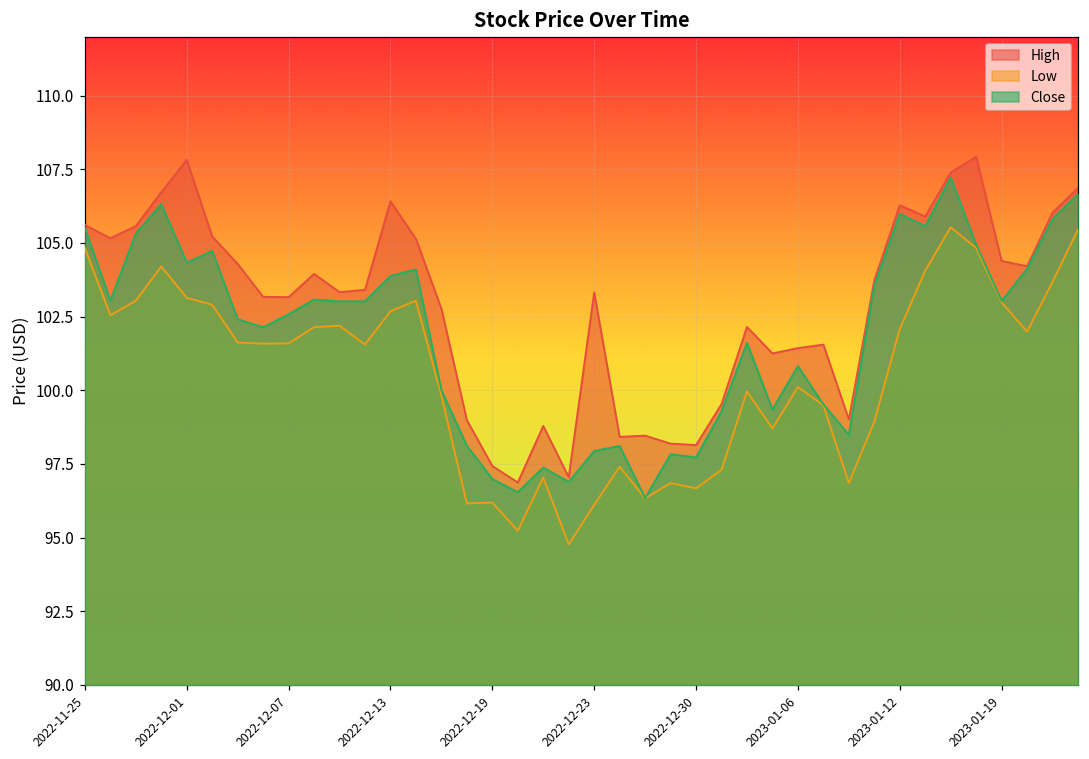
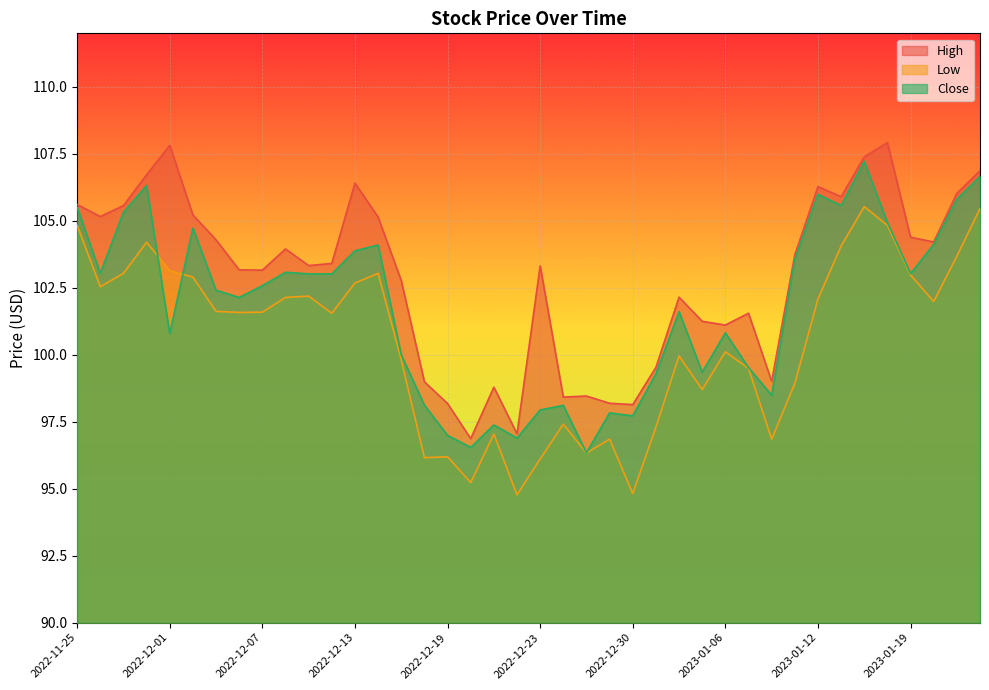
  {
    "High": {
      "2022-11-25": 105.6,
      "2022-12-01": 107.8,
      "2022-12-07": 103.2,
      "2022-12-13": 106.4,
-     "2022-12-19": 97.4,
+     "2022-12-19": 98.2,
      "2022-12-23": 103.3,
      "2022-12-30": 98.1,
-     "2023-01-06": 101.4,
+     "2023-01-06": 101.1,
      "2023-01-12": 106.3,
      "2023-01-19": 104.4
    },
    "Low": {
      "2022-11-25": 104.8,
      "2022-12-01": 103.1,
      "2022-12-07": 101.6,
      "2022-12-13": 102.7,
      "2022-12-19": 96.2,
      "2022-12-23": 96.1,
-     "2022-12-30": 96.7,
+     "2022-12-30": 94.8,
      "2023-01-06": 100.1,
      "2023-01-12": 102.1
    },
    "Close": {
      "2022-11-25": 105.5,
-     "2022-12-01": 104.3,
+     "2022-12-01": 100.8,
      "2022-12-07": 102.6,
      "2022-12-13": 103.9,
      "2022-12-19": 97.0,
      "2022-12-23": 97.9,
      "2022-12-30": 97.7,
      "2023-01-06": 100.8,
      "2023-01-12": 106.0
    }
  }
